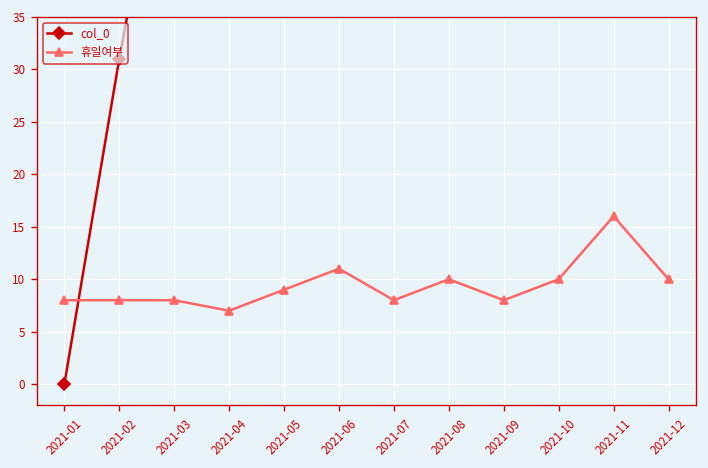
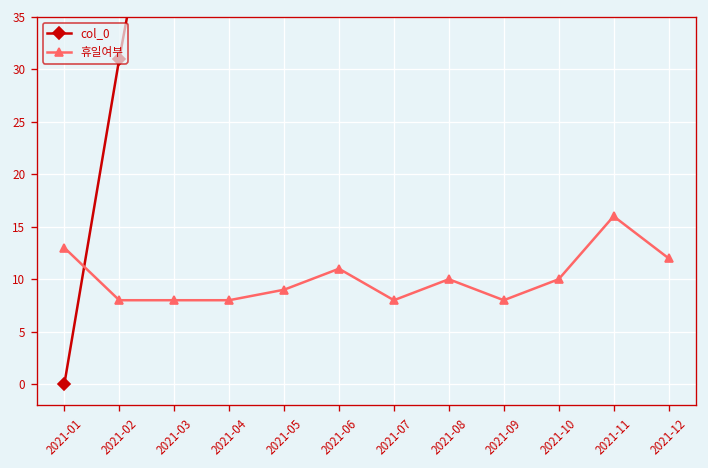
  {
    "col_0": {
      "2021-01": 0
    },
    "휴일여부": {
-     "2021-01": 8,
+     "2021-01": 13,
      "2021-02": 8,
      "2021-03": 8,
-     "2021-04": 7,
+     "2021-04": 8,
      "2021-05": 9,
      "2021-06": 11,
      "2021-07": 8,
      "2021-08": 10,
      "2021-09": 8,
      "2021-10": 10,
      "2021-11": 16,
-     "2021-12": 10
+     "2021-12": 12
    }
  }
